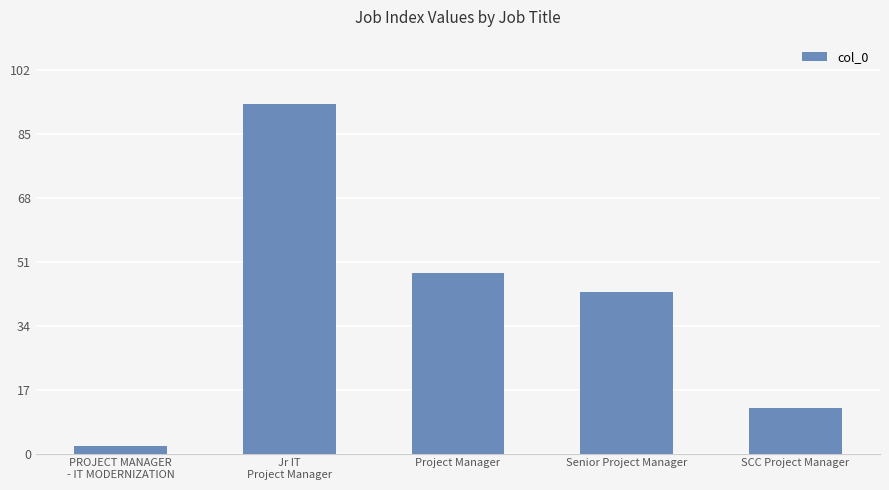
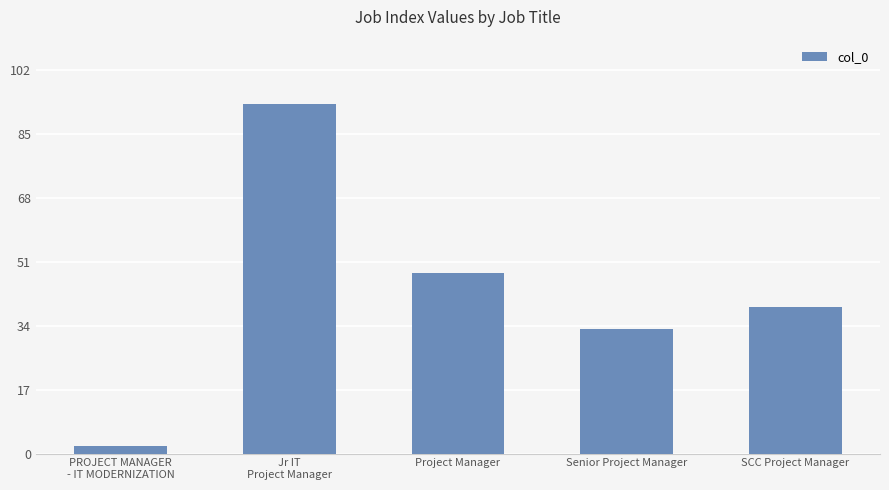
  {
    "PROJECT MANAGER - IT MODERNIZATION": 2,
    "Jr IT Project Manager": 93,
    "Project Manager": 48,
-   "Senior Project Manager": 43,
-   "SCC Project Manager": 12
+   "Senior Project Manager": 33,
+   "SCC Project Manager": 39
  }
